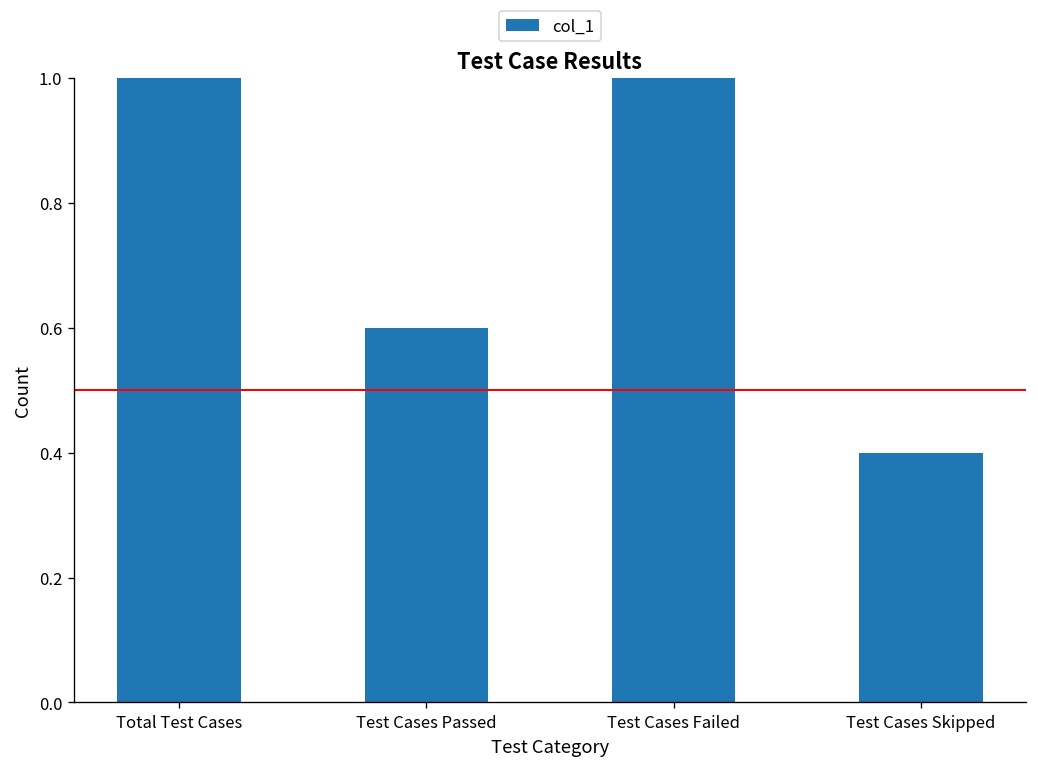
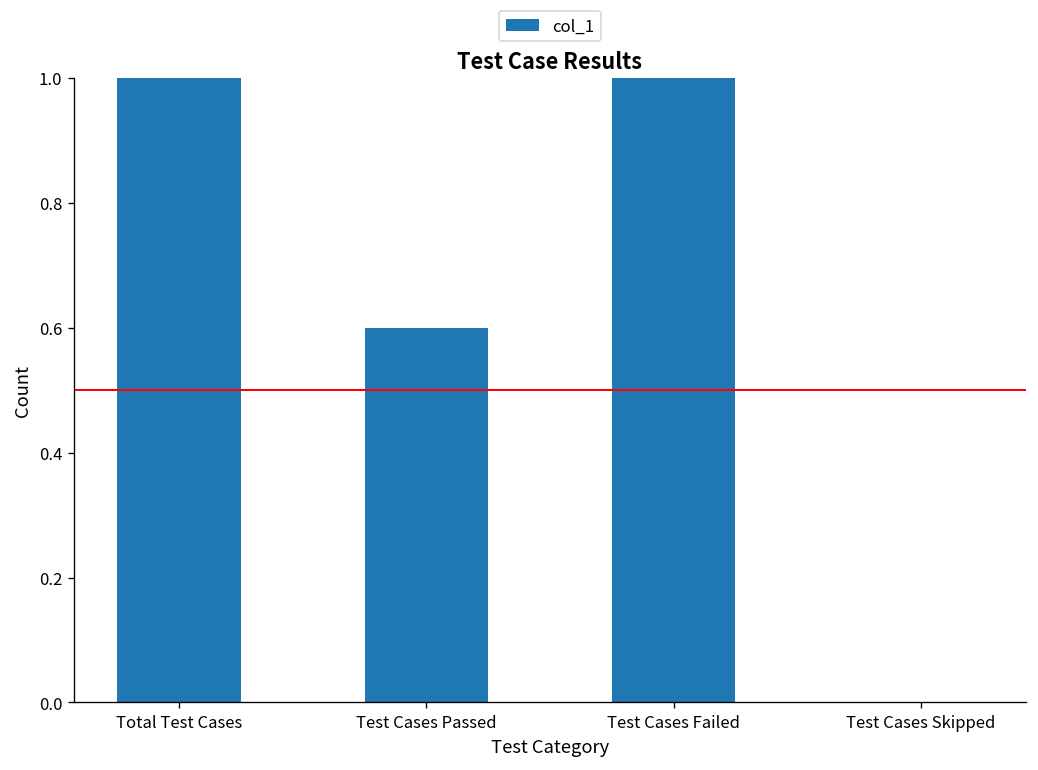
  {
    "Total Test Cases": 1.0,
    "Test Cases Passed": 0.6,
    "Test Cases Failed": 1.0,
-   "Test Cases Skipped": 0.4
+   "Test Cases Skipped": 0.0
  }
